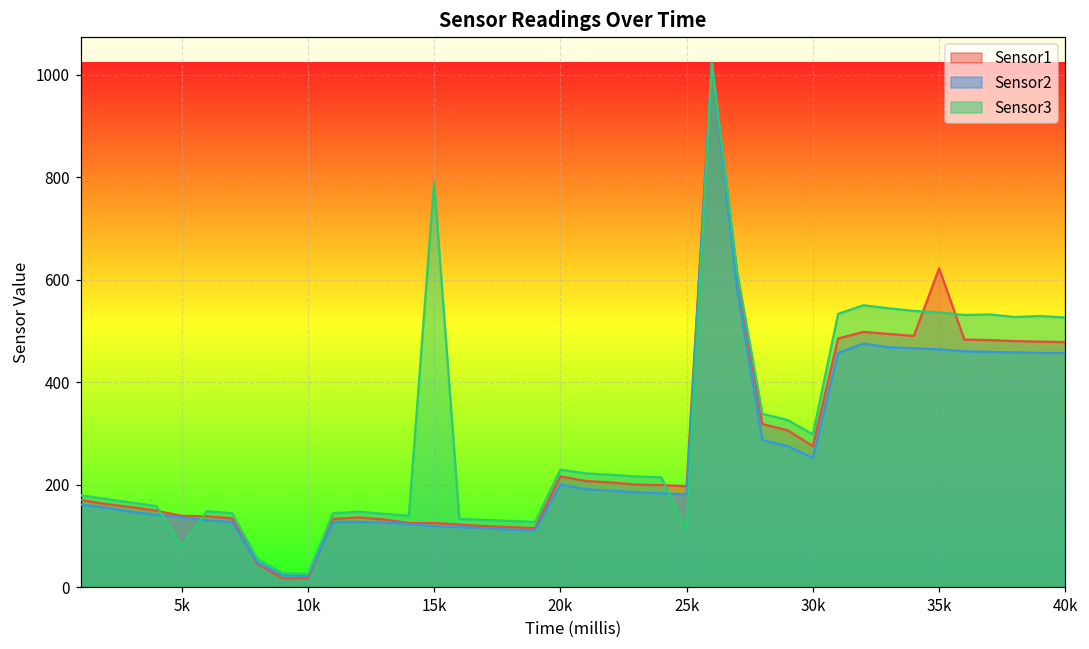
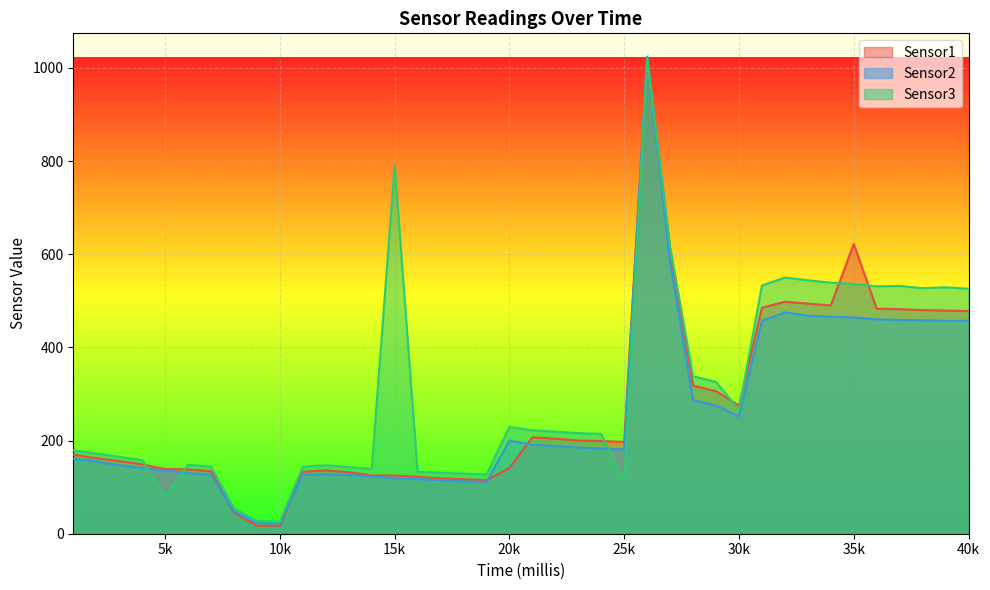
  {
    "Sensor1": {
      "15k": 130,
-     "20k": 220,
+     "20k": 140,
      "25k": 200,
      "30k": 280,
      "35k": 620,
      "40k": 480
    },
    "Sensor2": {
      "15k": 120,
      "20k": 200,
      "25k": 180,
      "30k": 250,
      "35k": 460,
      "40k": 460
    },
    "Sensor3": {
      "5k": 80,
      "15k": 790,
      "20k": 230,
      "25k": 110,
-     "30k": 300,
+     "30k": 270,
      "35k": 540,
      "40k": 530
    }
  }
